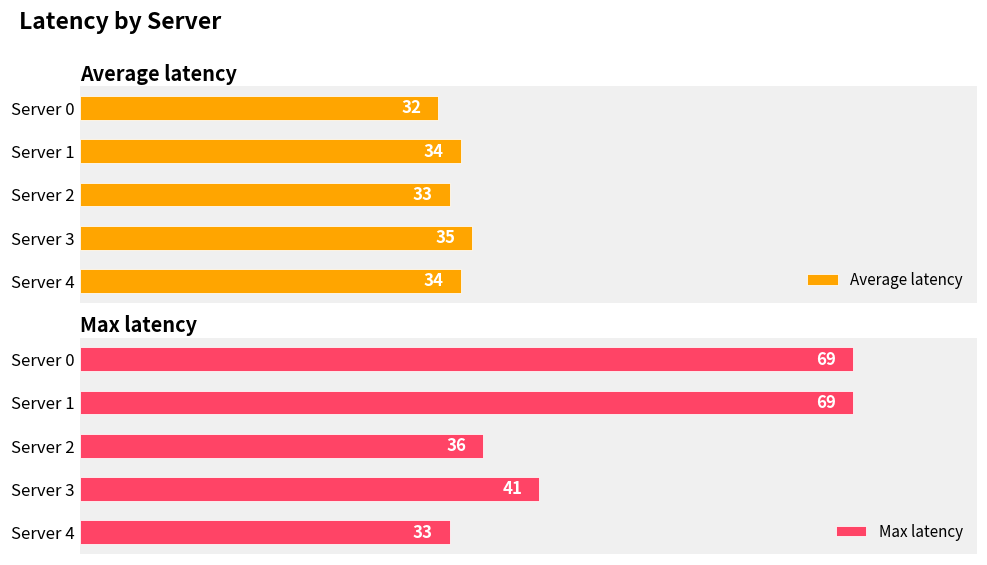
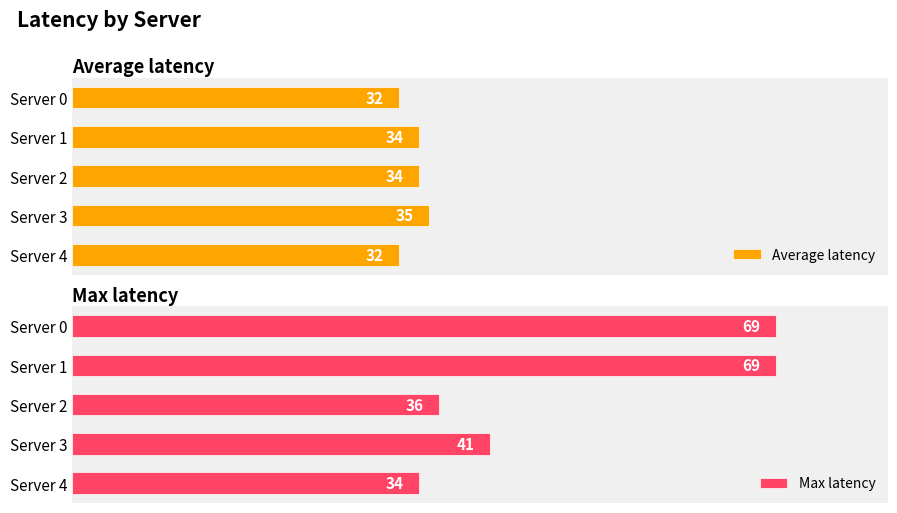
  {
    "Average latency": {
      "Server 0": 32,
      "Server 1": 34,
-     "Server 2": 33,
+     "Server 2": 34,
      "Server 3": 35,
-     "Server 4": 34
+     "Server 4": 32
    },
    "Max latency": {
      "Server 0": 69,
      "Server 1": 69,
      "Server 2": 36,
      "Server 3": 41,
-     "Server 4": 33
+     "Server 4": 34
    }
  }
